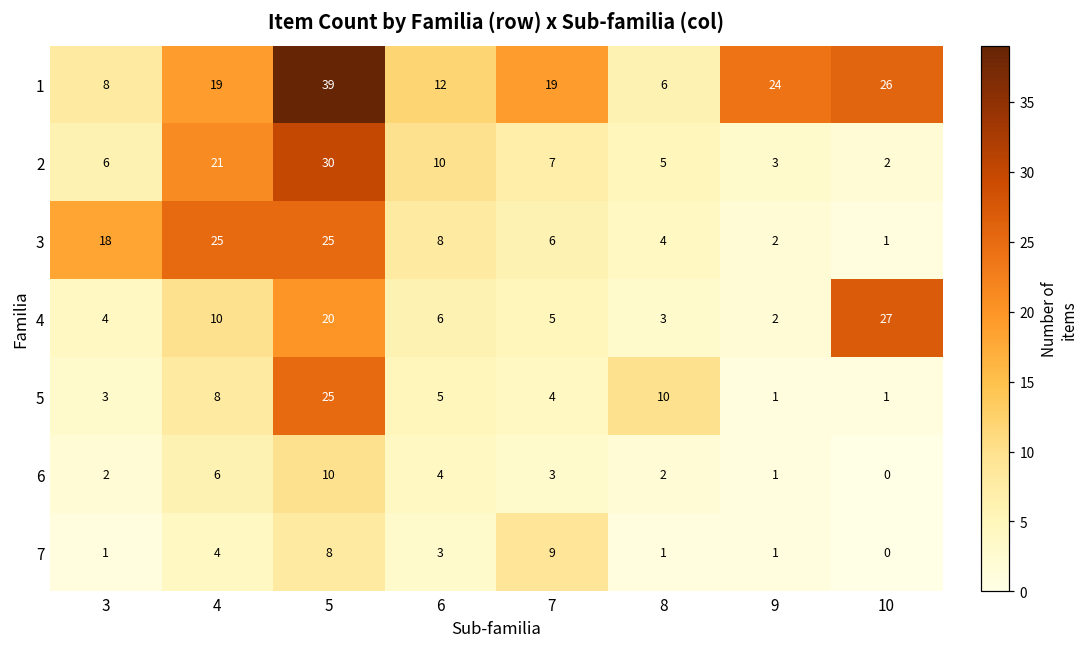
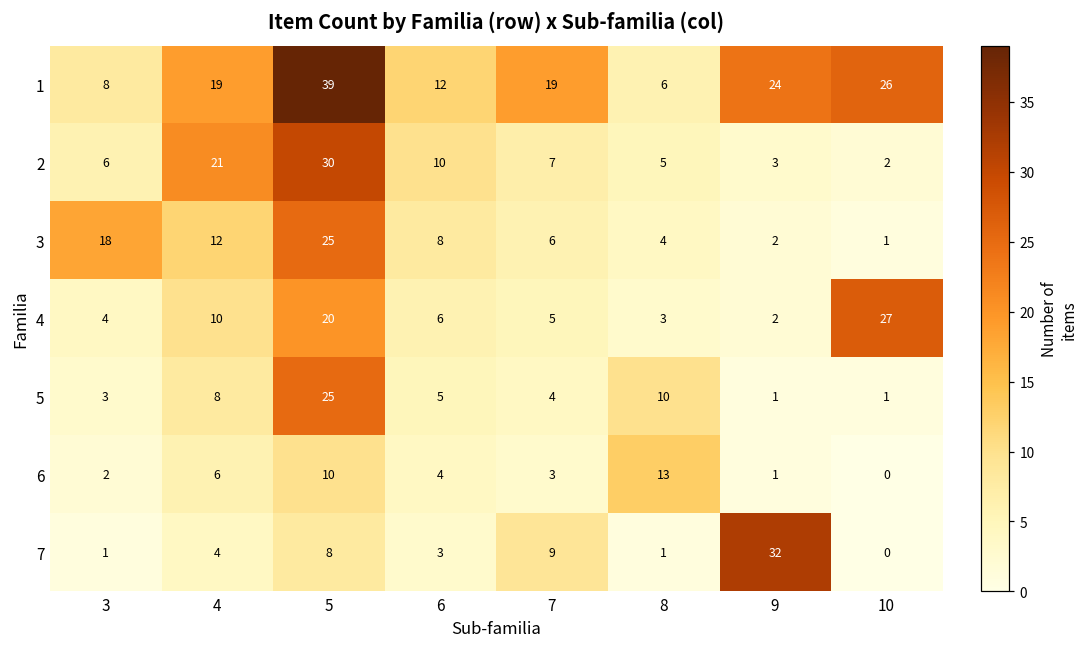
  {
    "1": {
      "3": 8,
      "4": 19,
      "5": 39,
      "6": 12,
      "7": 19,
      "8": 6,
      "9": 24,
      "10": 26
    },
    "2": {
      "3": 6,
      "4": 21,
      "5": 30,
      "6": 10,
      "7": 7,
      "8": 5,
      "9": 3,
      "10": 2
    },
    "3": {
      "3": 18,
-     "4": 25,
+     "4": 12,
      "5": 25,
      "6": 8,
      "7": 6,
      "8": 4,
      "9": 2,
      "10": 1
    },
    "4": {
      "3": 4,
      "4": 10,
      "5": 20,
      "6": 6,
      "7": 5,
      "8": 3,
      "9": 2,
      "10": 27
    },
    "5": {
      "3": 3,
      "4": 8,
      "5": 25,
      "6": 5,
      "7": 4,
      "8": 10,
      "9": 1,
      "10": 1
    },
    "6": {
      "3": 2,
      "4": 6,
      "5": 10,
      "6": 4,
      "7": 3,
-     "8": 2,
+     "8": 13,
      "9": 1,
      "10": 0
    },
    "7": {
      "3": 1,
      "4": 4,
      "5": 8,
      "6": 3,
      "7": 9,
      "8": 1,
-     "9": 1,
+     "9": 32,
      "10": 0
    }
  }
